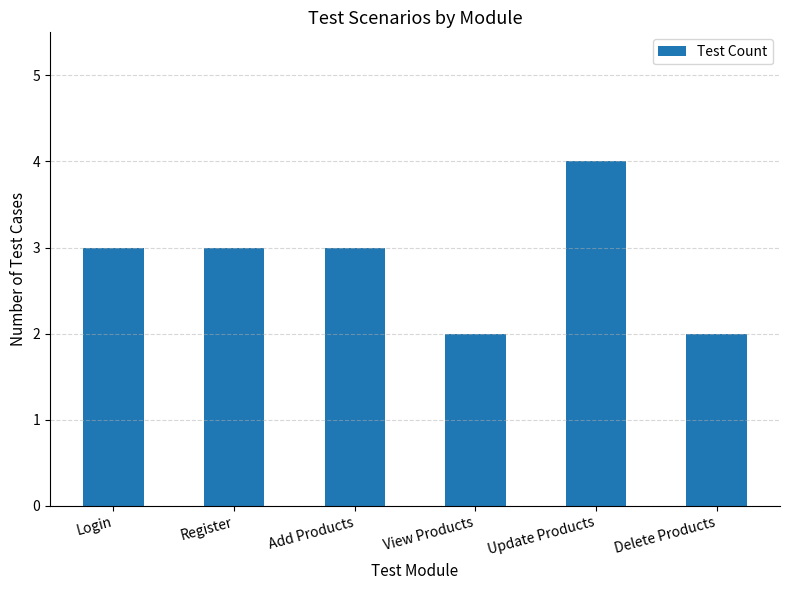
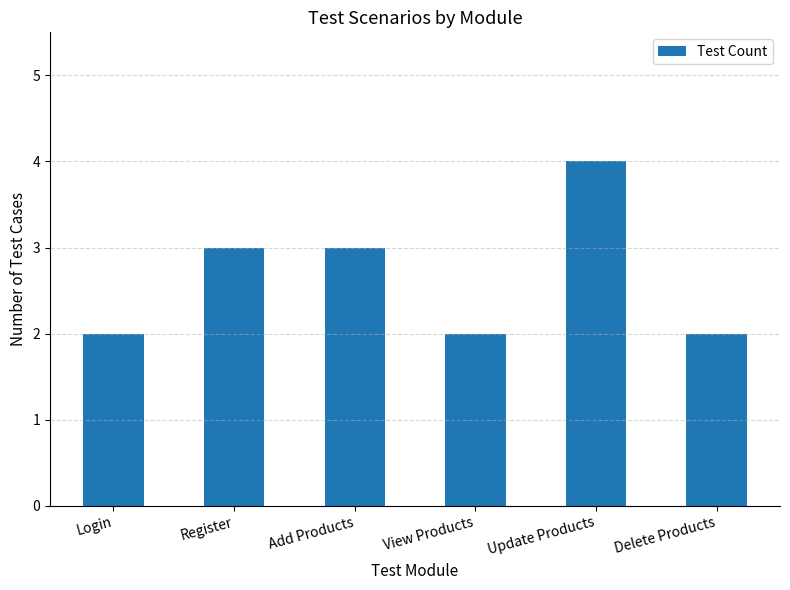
  {
-   "Login": 3,
+   "Login": 2,
    "Register": 3,
    "Add Products": 3,
    "View Products": 2,
    "Update Products": 4,
    "Delete Products": 2
  }
